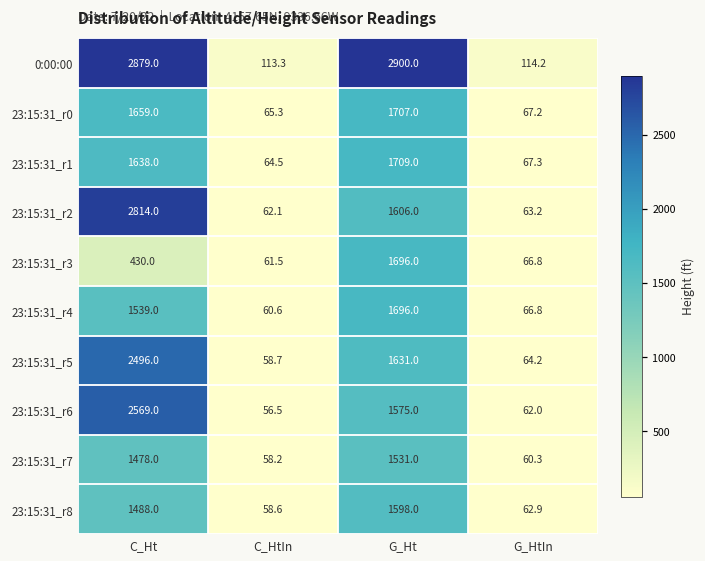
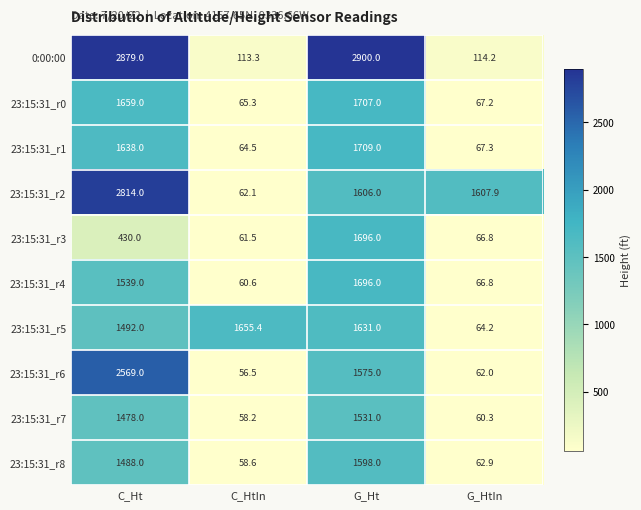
  {
    "0:00:00": {
      "C_Ht": 2879.0,
      "C_HtIn": 113.3,
      "G_Ht": 2900.0,
      "G_HtIn": 114.2
    },
    "23:15:31_r0": {
      "C_Ht": 1659.0,
      "C_HtIn": 65.3,
      "G_Ht": 1707.0,
      "G_HtIn": 67.2
    },
    "23:15:31_r1": {
      "C_Ht": 1638.0,
      "C_HtIn": 64.5,
      "G_Ht": 1709.0,
      "G_HtIn": 67.3
    },
    "23:15:31_r2": {
      "C_Ht": 2814.0,
      "C_HtIn": 62.1,
      "G_Ht": 1606.0,
-     "G_HtIn": 63.2
+     "G_HtIn": 1607.9
    },
    "23:15:31_r3": {
      "C_Ht": 430.0,
      "C_HtIn": 61.5,
      "G_Ht": 1696.0,
      "G_HtIn": 66.8
    },
    "23:15:31_r4": {
      "C_Ht": 1539.0,
      "C_HtIn": 60.6,
      "G_Ht": 1696.0,
      "G_HtIn": 66.8
    },
    "23:15:31_r5": {
-     "C_Ht": 2496.0,
-     "C_HtIn": 58.7,
+     "C_Ht": 1492.0,
+     "C_HtIn": 1655.4,
      "G_Ht": 1631.0,
      "G_HtIn": 64.2
    },
    "23:15:31_r6": {
      "C_Ht": 2569.0,
      "C_HtIn": 56.5,
      "G_Ht": 1575.0,
      "G_HtIn": 62.0
    },
    "23:15:31_r7": {
      "C_Ht": 1478.0,
      "C_HtIn": 58.2,
      "G_Ht": 1531.0,
      "G_HtIn": 60.3
    },
    "23:15:31_r8": {
      "C_Ht": 1488.0,
      "C_HtIn": 58.6,
      "G_Ht": 1598.0,
      "G_HtIn": 62.9
    }
  }
